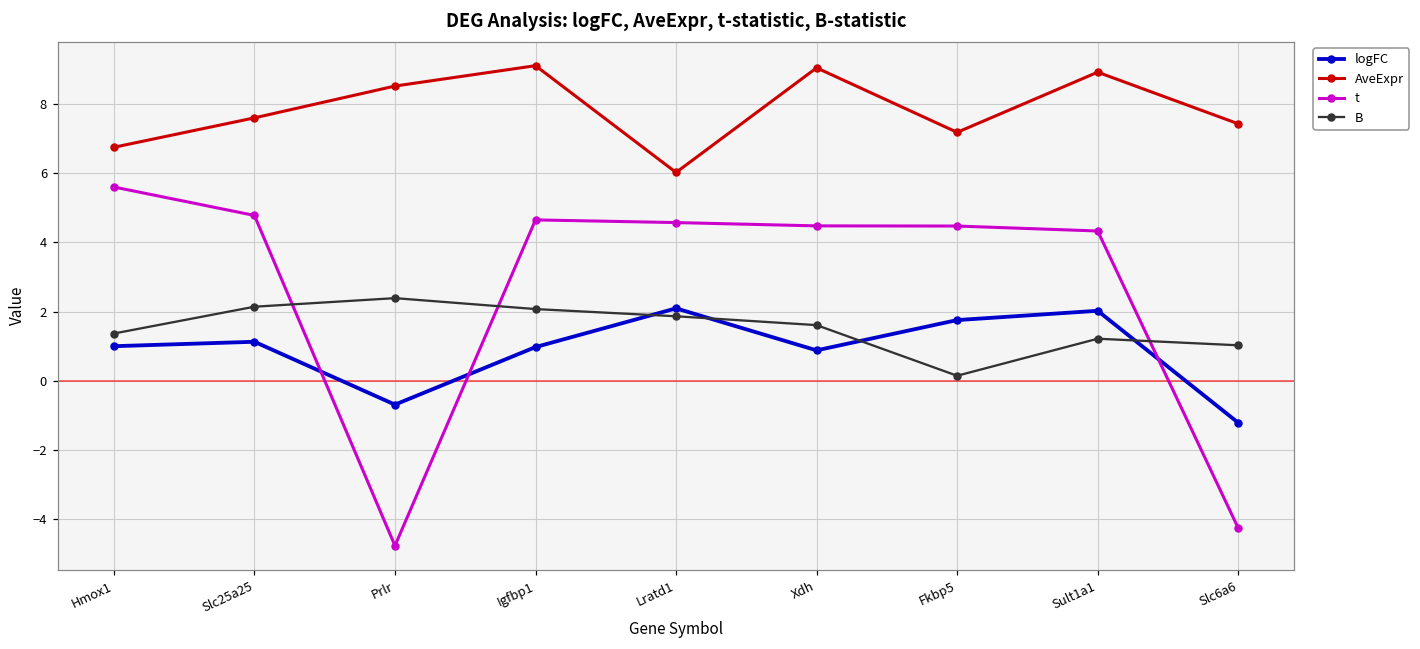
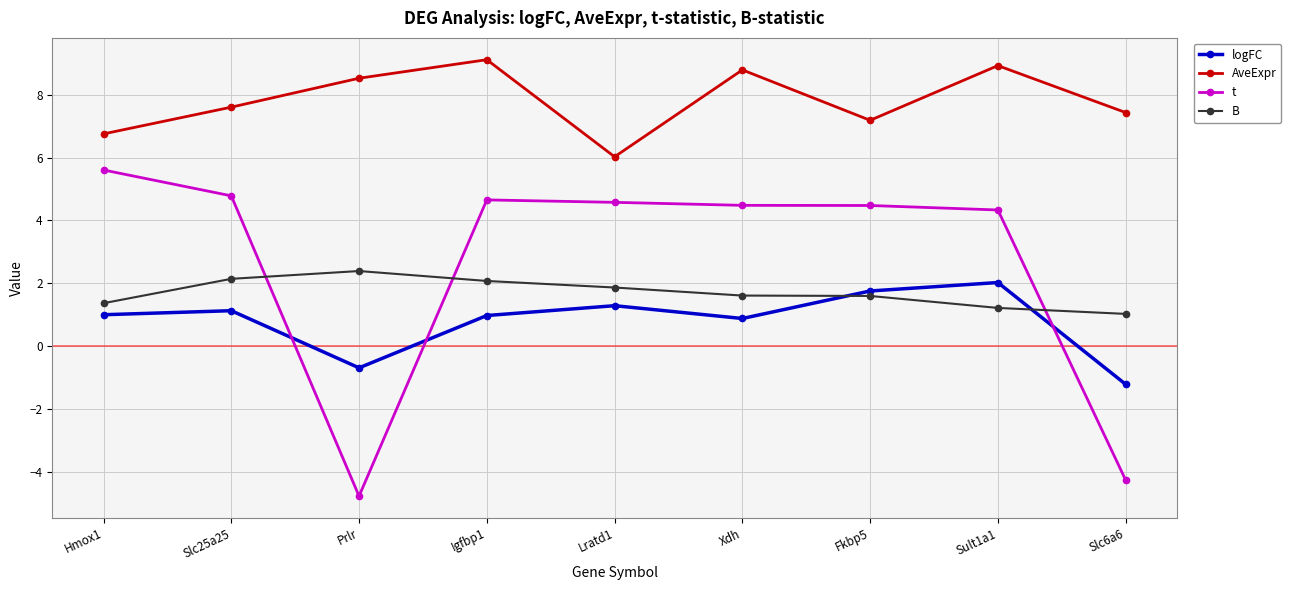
  {
    "logFC": {
      "Hmox1": 1.0,
      "Slc25a25": 1.1,
      "Prlr": -0.7,
      "Igfbp1": 1.0,
-     "Lratd1": 2.1,
+     "Lratd1": 1.3,
      "Xdh": 0.9,
      "Fkbp5": 1.8,
      "Sult1a1": 2.0,
      "Slc6a6": -1.2
    },
    "AveExpr": {
      "Hmox1": 6.8,
      "Slc25a25": 7.6,
      "Prlr": 8.5,
      "Igfbp1": 9.1,
      "Lratd1": 6.0,
-     "Xdh": 9.1,
+     "Xdh": 8.8,
      "Fkbp5": 7.2,
      "Sult1a1": 8.9,
      "Slc6a6": 7.4
    },
    "t": {
      "Hmox1": 5.6,
      "Slc25a25": 4.8,
      "Prlr": -4.8,
      "Igfbp1": 4.7,
      "Lratd1": 4.6,
      "Xdh": 4.5,
      "Fkbp5": 4.5,
      "Sult1a1": 4.3,
      "Slc6a6": -4.3
    },
    "B": {
      "Hmox1": 1.4,
      "Slc25a25": 2.1,
      "Prlr": 2.4,
      "Igfbp1": 2.1,
      "Lratd1": 1.9,
      "Xdh": 1.6,
-     "Fkbp5": 0.1,
+     "Fkbp5": 1.6,
      "Sult1a1": 1.2,
      "Slc6a6": 1.0
    }
  }
